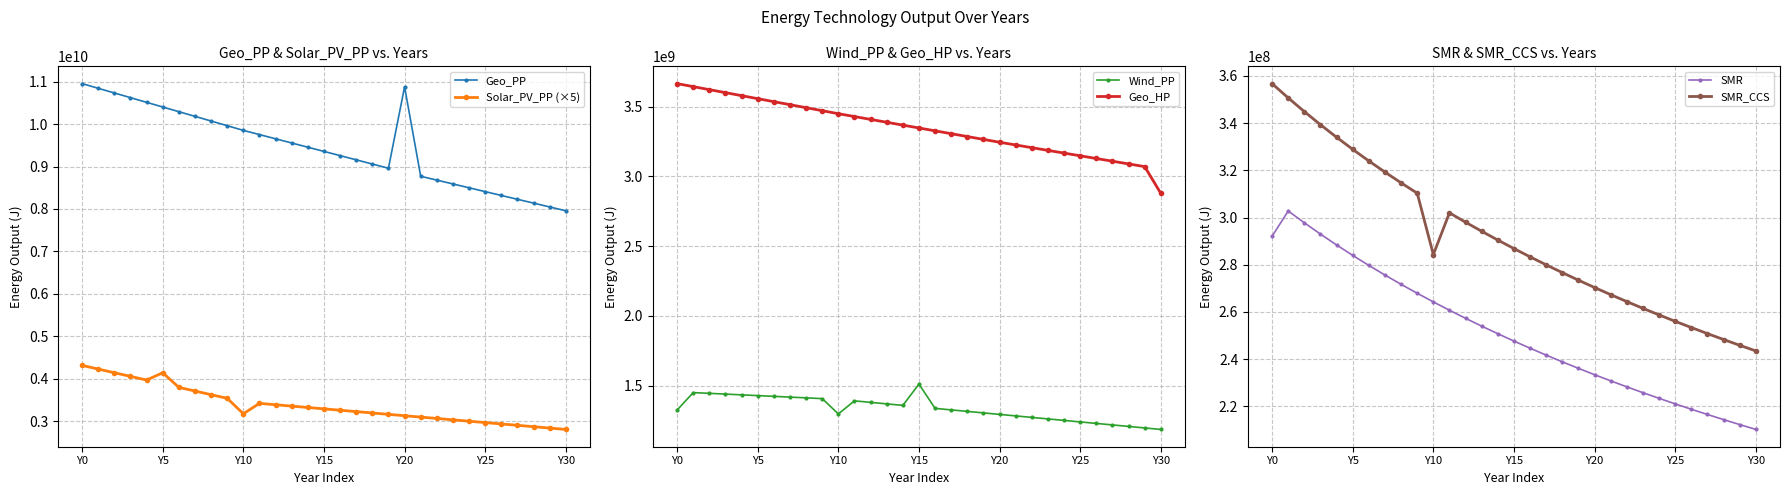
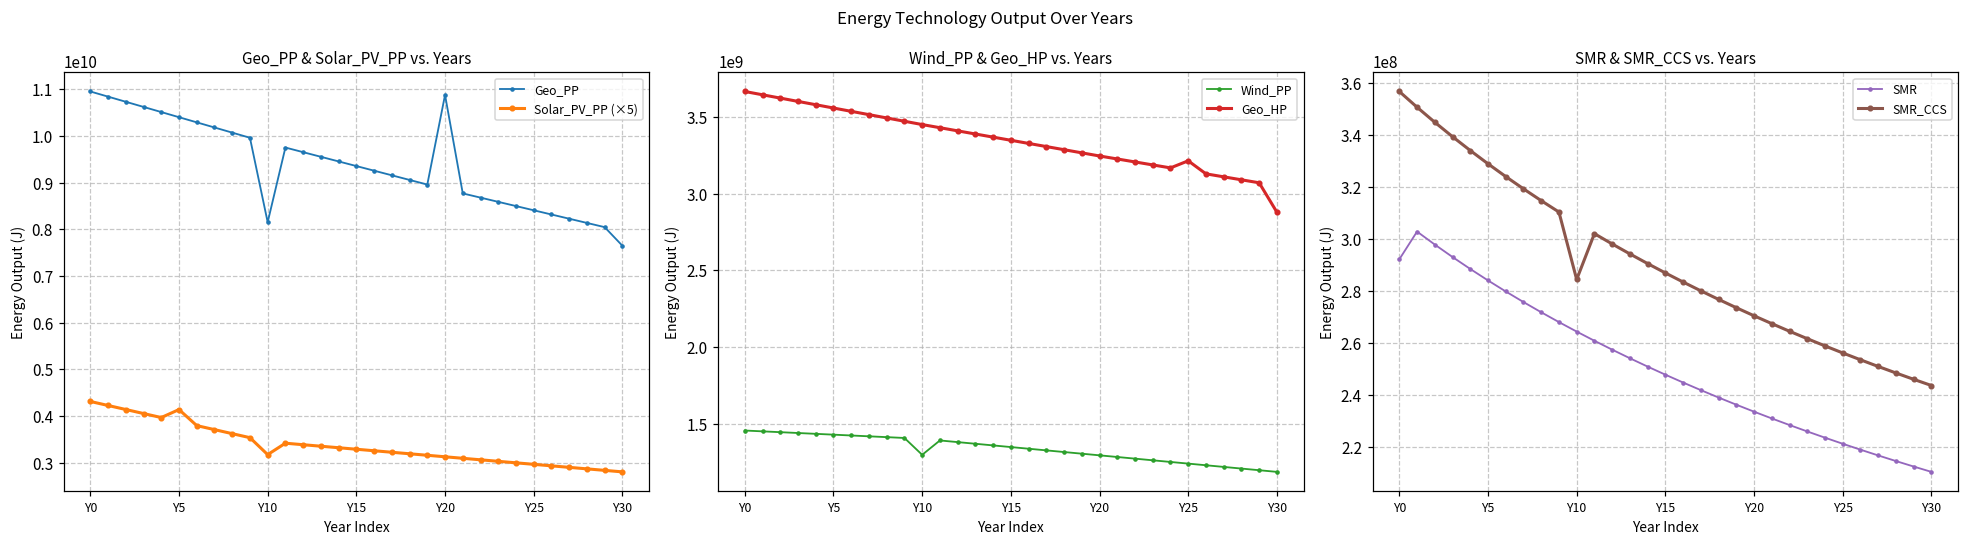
  {
    "Geo_PP & Solar_PV_PP vs. Years": {
      "Geo_PP": {
        "Y0": 11000000000,
        "Y5": 10400000000,
-       "Y10": 9900000000,
+       "Y10": 8200000000,
        "Y15": 9400000000,
        "Y20": 10900000000,
        "Y25": 8400000000,
-       "Y30": 8000000000
+       "Y30": 7600000000
      },
      "Solar_PV_PP (×5)": {
        "Y0": 4300000000,
        "Y5": 4100000000,
        "Y10": 3200000000,
        "Y15": 3300000000,
        "Y20": 3100000000,
        "Y25": 3000000000,
        "Y30": 2800000000
      }
    },
    "Wind_PP & Geo_HP vs. Years": {
      "Wind_PP": {
-       "Y0": 1320000000,
+       "Y0": 1460000000,
        "Y5": 1430000000,
        "Y10": 1300000000,
-       "Y15": 1510000000,
+       "Y15": 1350000000,
        "Y20": 1290000000,
        "Y25": 1240000000,
        "Y30": 1190000000
      },
      "Geo_HP": {
        "Y0": 3670000000,
        "Y5": 3560000000,
        "Y10": 3450000000,
        "Y15": 3350000000,
        "Y20": 3240000000,
-       "Y25": 3150000000,
+       "Y25": 3210000000,
        "Y30": 2880000000
      }
    },
    "SMR & SMR_CCS vs. Years": {
      "SMR": {
        "Y0": 292000000,
        "Y5": 284000000,
        "Y10": 264000000,
        "Y15": 248000000,
        "Y20": 233000000,
        "Y25": 221000000,
        "Y30": 210000000
      },
      "SMR_CCS": {
        "Y0": 357000000,
        "Y5": 329000000,
        "Y10": 284000000,
        "Y15": 287000000,
        "Y20": 270000000,
        "Y25": 256000000,
        "Y30": 244000000
      }
    }
  }
